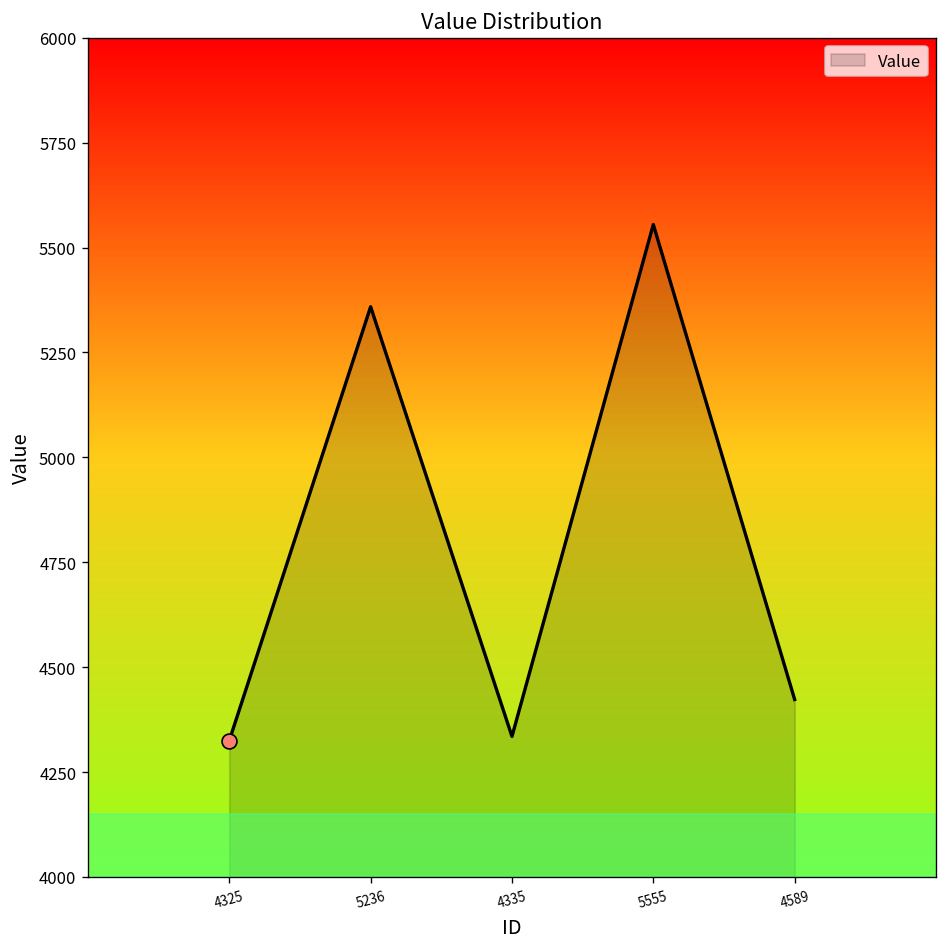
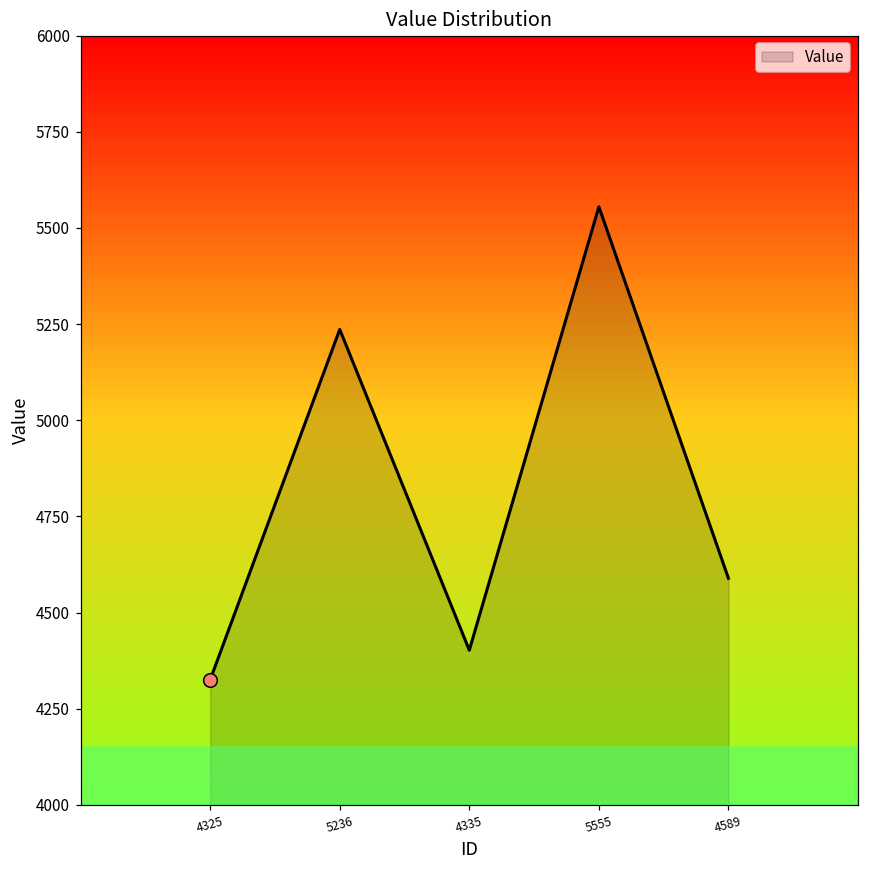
  {
    "Value": {
-     "5236": 5360,
-     "4335": 4340,
+     "5236": 5240,
+     "4335": 4400,
      "5555": 5560,
-     "4589": 4420
+     "4589": 4590
    }
  }
